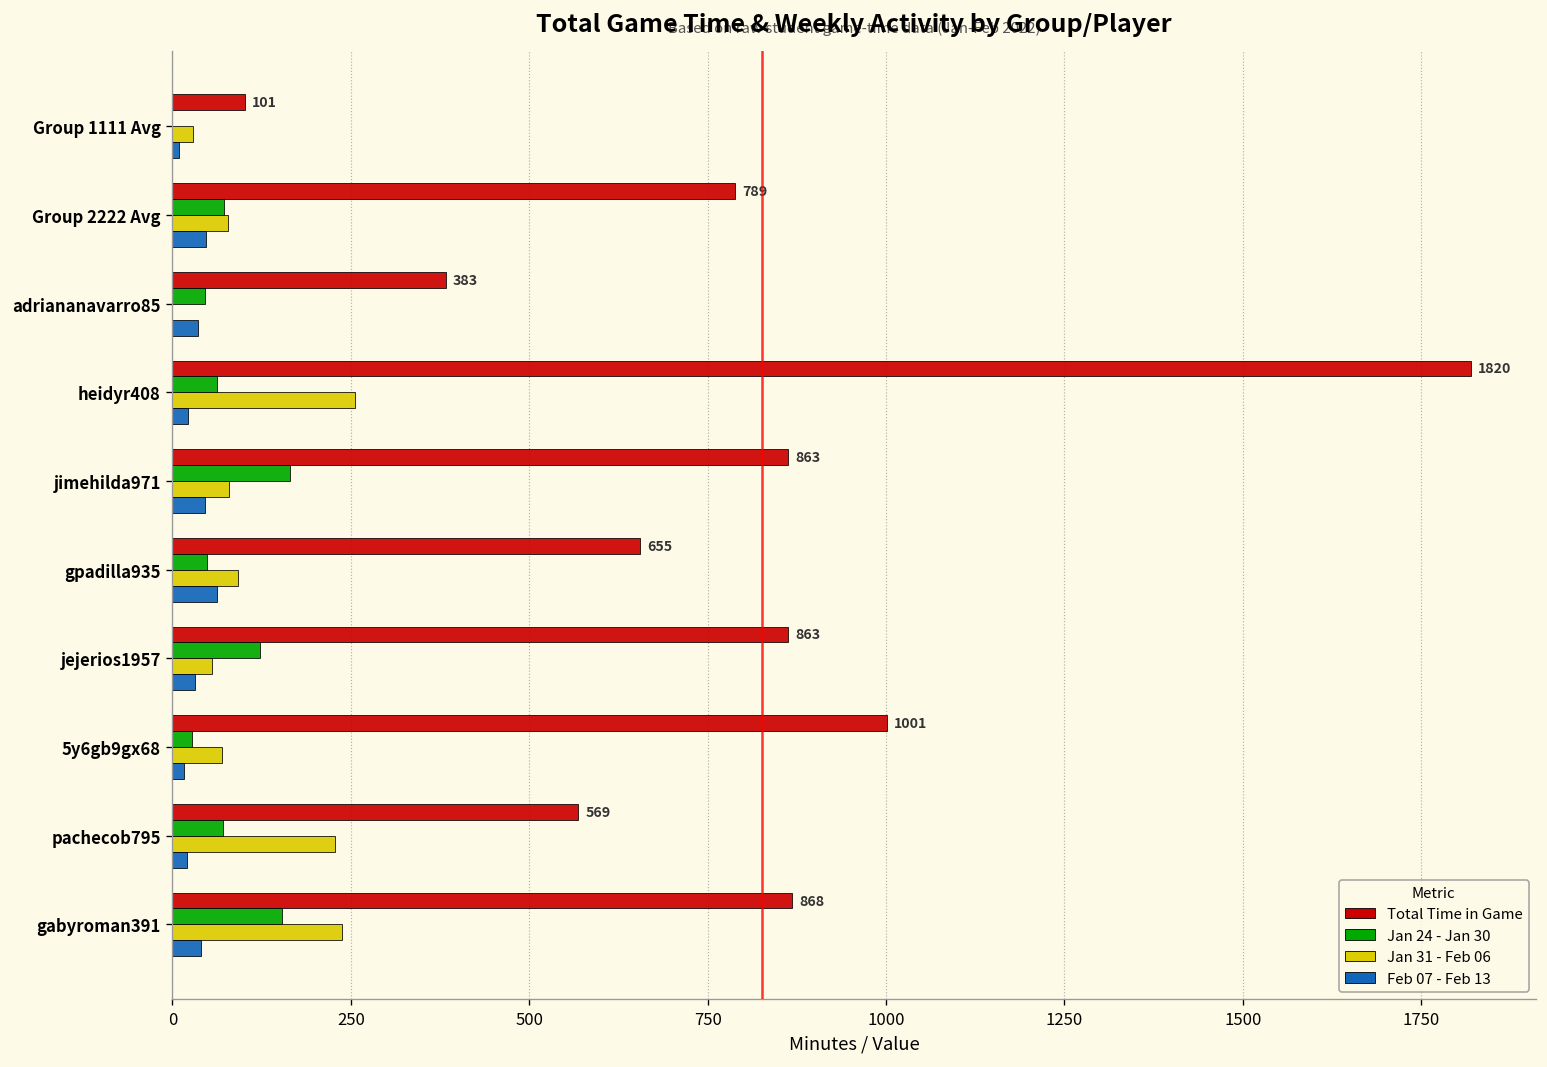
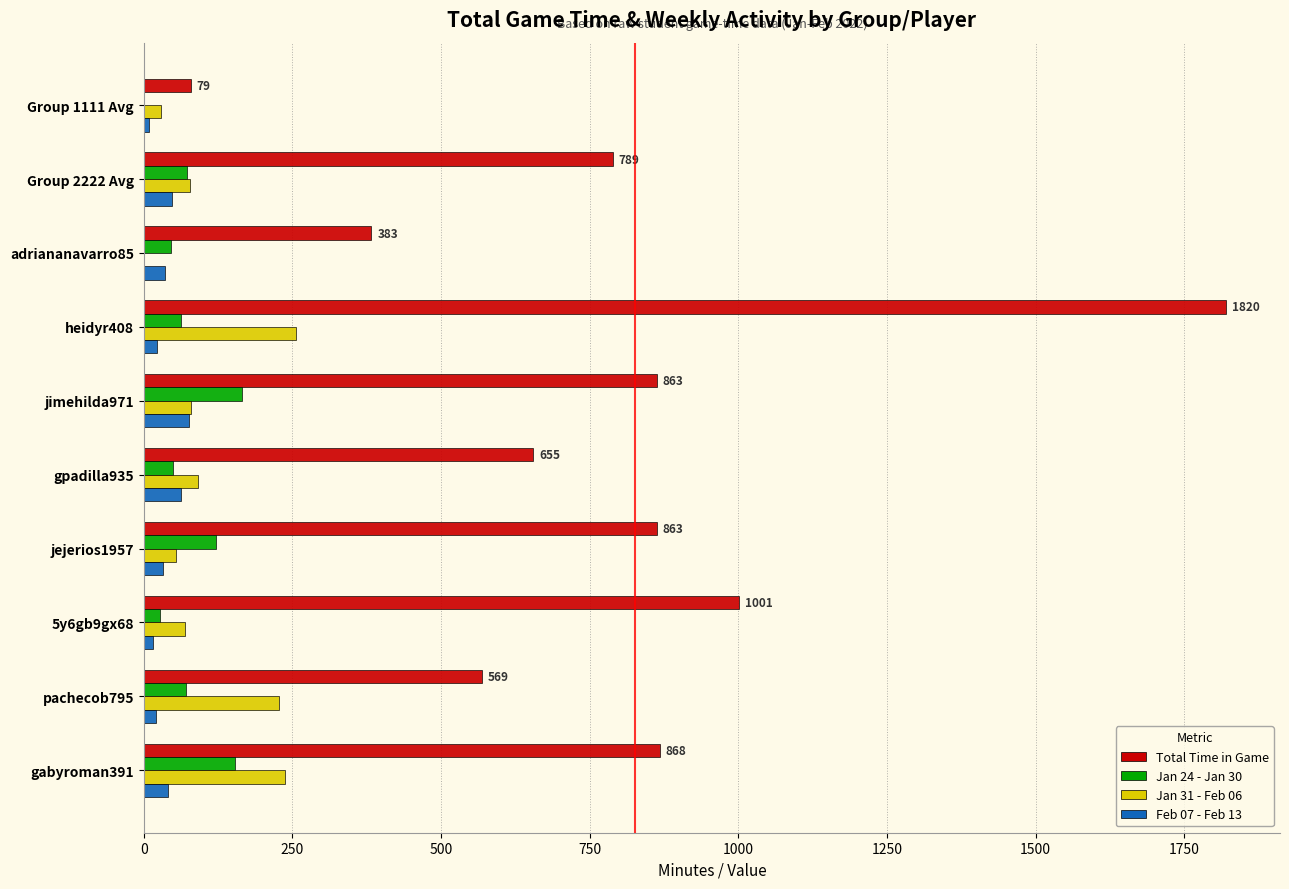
  {
    "Total Time in Game": {
-     "Group 1111 Avg": 101,
+     "Group 1111 Avg": 79,
      "Group 2222 Avg": 789,
      "adriananavarro85": 383,
      "heidyr408": 1820,
      "jimehilda971": 863,
      "gpadilla935": 655,
      "jejerios1957": 863,
      "5y6gb9gx68": 1001,
      "pachecob795": 569,
      "gabyroman391": 868
    },
    "Jan 24 - Jan 30": {
      "Group 1111 Avg": 0,
      "Group 2222 Avg": 70,
      "adriananavarro85": 50,
      "heidyr408": 60,
      "jimehilda971": 170,
      "gpadilla935": 50,
      "jejerios1957": 120,
      "5y6gb9gx68": 30,
      "pachecob795": 70,
      "gabyroman391": 150
    },
    "Jan 31 - Feb 06": {
      "Group 1111 Avg": 30,
      "Group 2222 Avg": 80,
      "adriananavarro85": 0,
      "heidyr408": 260,
      "jimehilda971": 80,
      "gpadilla935": 90,
      "jejerios1957": 60,
      "5y6gb9gx68": 70,
      "pachecob795": 230,
      "gabyroman391": 240
    },
    "Feb 07 - Feb 13": {
      "Group 1111 Avg": 10,
      "Group 2222 Avg": 50,
      "adriananavarro85": 40,
      "heidyr408": 20,
-     "jimehilda971": 50,
+     "jimehilda971": 80,
      "gpadilla935": 60,
      "jejerios1957": 30,
      "5y6gb9gx68": 20,
      "pachecob795": 20,
      "gabyroman391": 40
    }
  }
